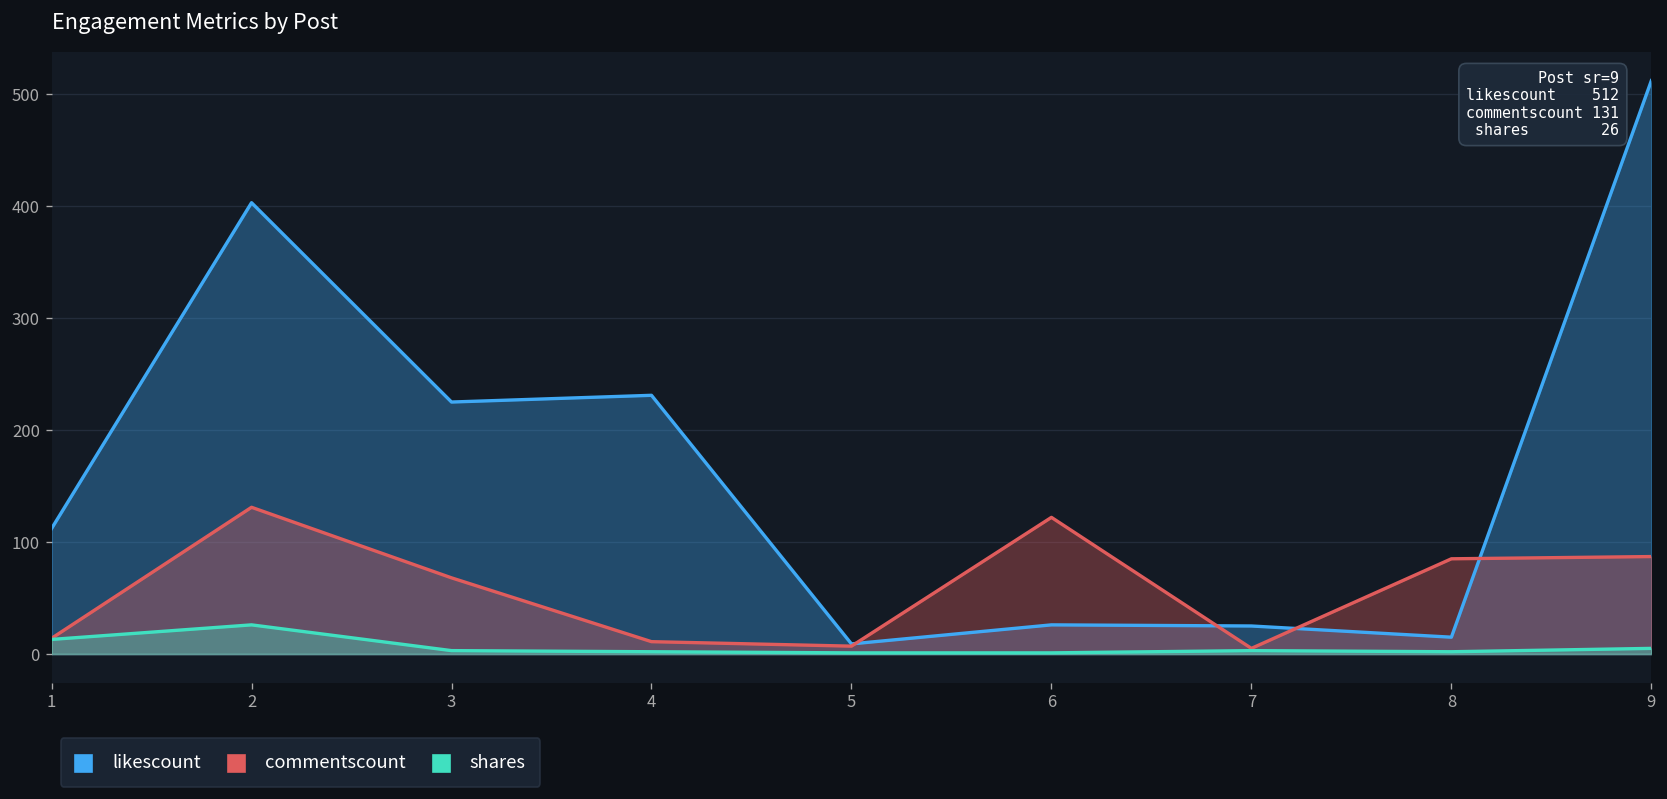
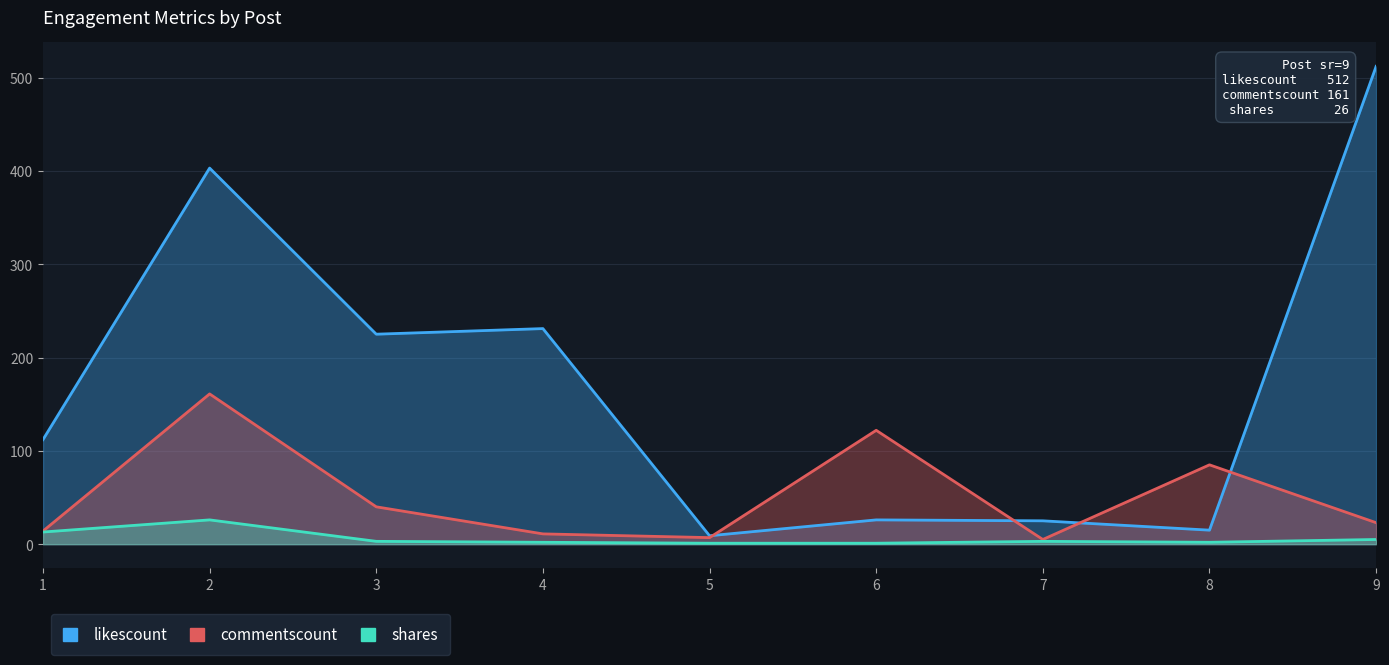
  {
    "commentscount": {
-     "2": 131,
-     "3": 70,
-     "9": 90
+     "2": 161,
+     "3": 40,
+     "9": 20
    }
  }
